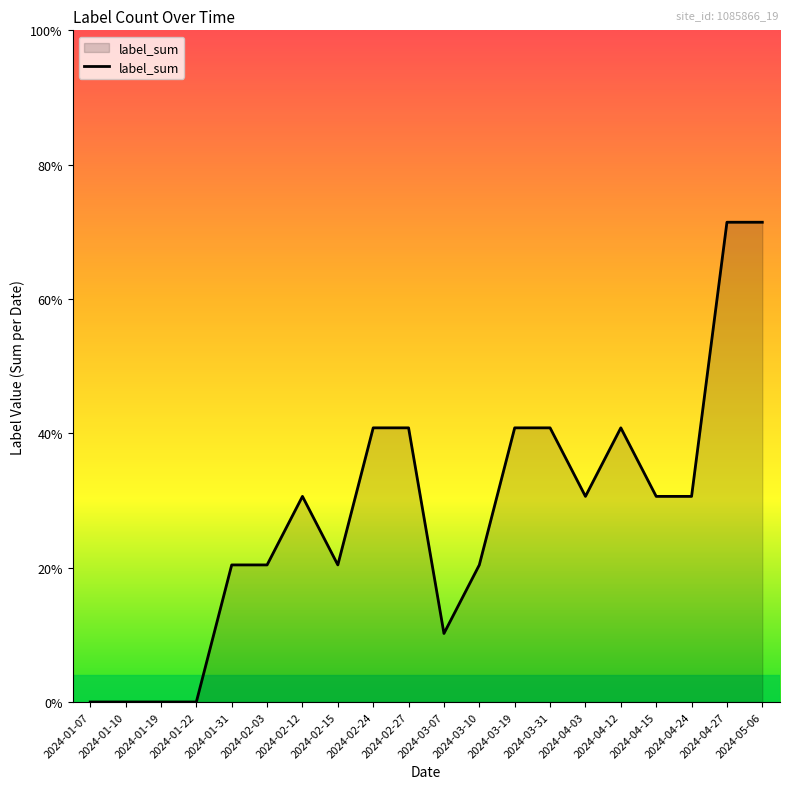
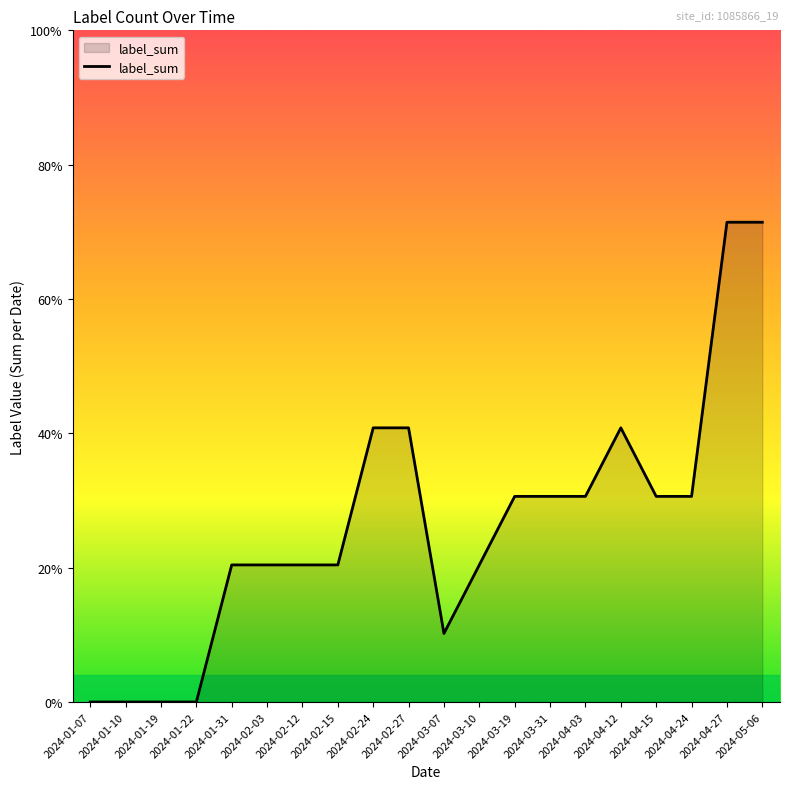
  {
    "2024-01-31": "20%",
    "2024-02-03": "20%",
-   "2024-02-12": "31%",
+   "2024-02-12": "20%",
    "2024-02-15": "20%",
    "2024-02-24": "41%",
    "2024-02-27": "41%",
    "2024-03-07": "10%",
    "2024-03-10": "20%",
-   "2024-03-19": "41%",
-   "2024-03-31": "41%",
+   "2024-03-19": "31%",
+   "2024-03-31": "31%",
    "2024-04-03": "31%",
    "2024-04-12": "41%",
    "2024-04-15": "31%",
    "2024-04-24": "31%",
    "2024-04-27": "71%",
    "2024-05-06": "71%"
  }
